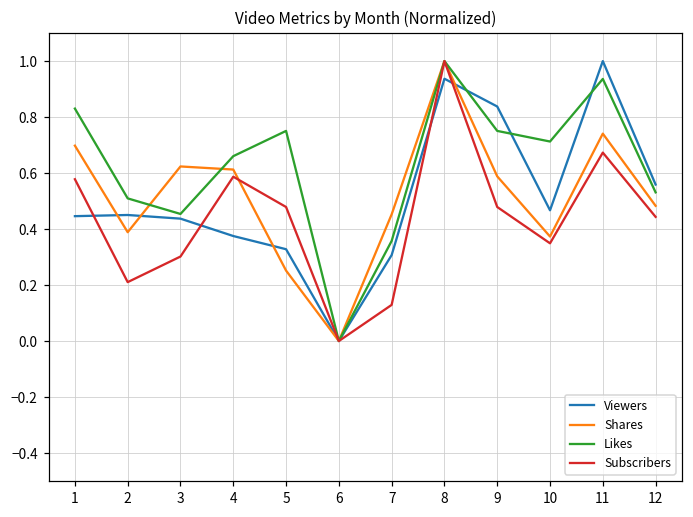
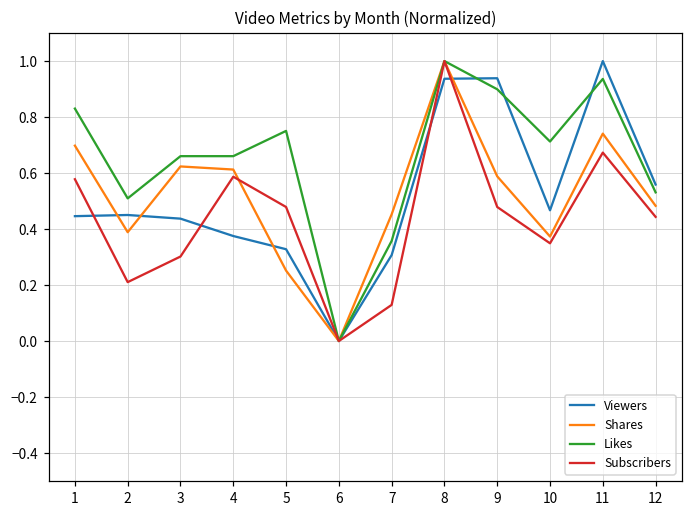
  {
    "Viewers": {
      "1": 0.45,
      "2": 0.45,
      "3": 0.44,
      "4": 0.38,
      "5": 0.33,
      "7": 0.31,
      "8": 0.94,
-     "9": 0.84,
+     "9": 0.94,
      "10": 0.47,
      "11": 1.00,
      "12": 0.56
    },
    "Shares": {
      "1": 0.70,
      "2": 0.39,
      "3": 0.62,
      "4": 0.61,
      "5": 0.25,
      "7": 0.45,
      "9": 0.59,
      "10": 0.37,
      "11": 0.74,
      "12": 0.48
    },
    "Likes": {
      "1": 0.83,
      "2": 0.51,
-     "3": 0.45,
+     "3": 0.66,
      "4": 0.66,
      "5": 0.75,
      "7": 0.36,
-     "9": 0.75,
+     "9": 0.90,
      "10": 0.71,
      "11": 0.94,
      "12": 0.53
    },
    "Subscribers": {
      "1": 0.58,
      "2": 0.21,
      "3": 0.30,
      "4": 0.59,
      "5": 0.48,
      "7": 0.13,
      "9": 0.48,
      "10": 0.35,
      "11": 0.67,
      "12": 0.44
    }
  }
